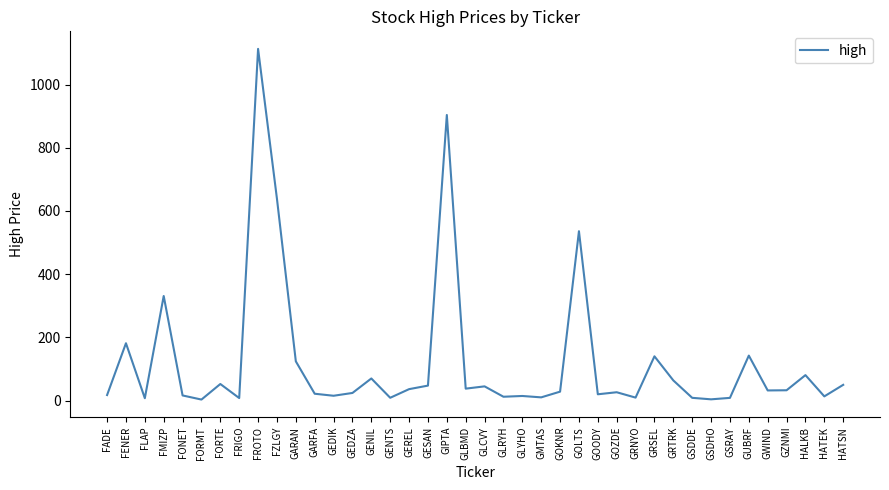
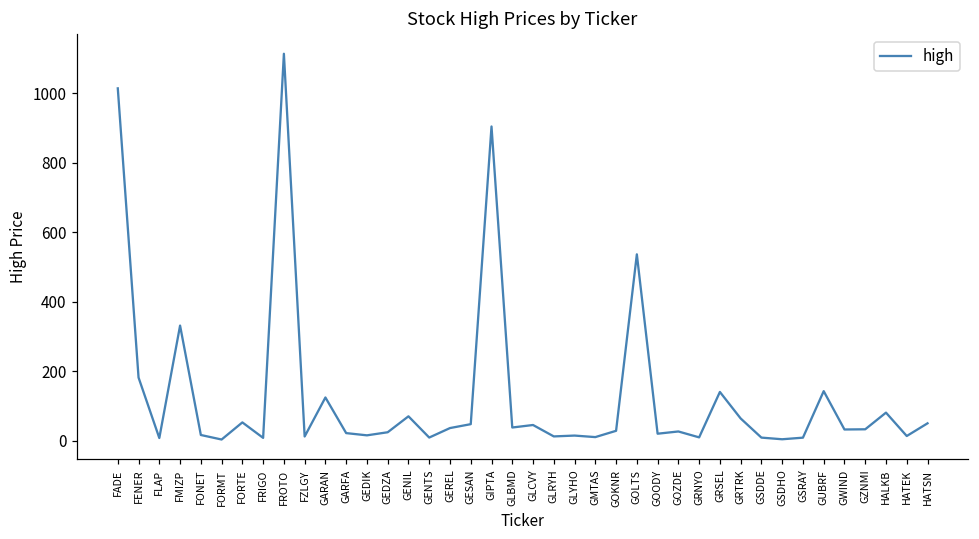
  {
-   "FADE": 20,
+   "FADE": 1010,
    "FENER": 180,
    "FLAP": 10,
    "FMIZP": 330,
    "FONET": 20,
    "FORMT": 0,
    "FORTE": 50,
    "FRIGO": 10,
    "FROTO": 1110,
-   "FZLGY": 640,
+   "FZLGY": 10,
    "GARAN": 120,
    "GARFA": 20,
    "GEDIK": 20,
    "GEDZA": 20,
    "GENIL": 70,
    "GENTS": 10,
    "GEREL": 40,
    "GESAN": 50,
    "GIPTA": 900,
    "GLBMD": 40,
    "GLCVY": 50,
    "GLRYH": 10,
    "GLYHO": 10,
    "GMTAS": 10,
    "GOKNR": 30,
    "GOLTS": 540,
    "GOODY": 20,
    "GOZDE": 30,
    "GRNYO": 10,
    "GRSEL": 140,
    "GRTRK": 60,
    "GSDDE": 10,
    "GSDHO": 0,
    "GSRAY": 10,
    "GUBRF": 140,
    "GWIND": 30,
    "GZNMI": 30,
    "HALKB": 80,
    "HATEK": 10,
    "HATSN": 50
  }
